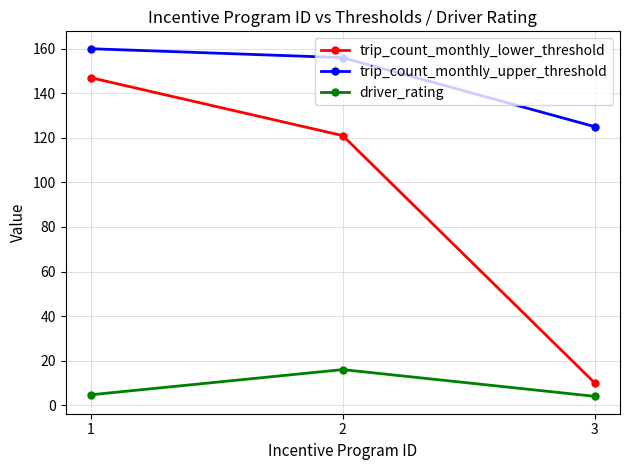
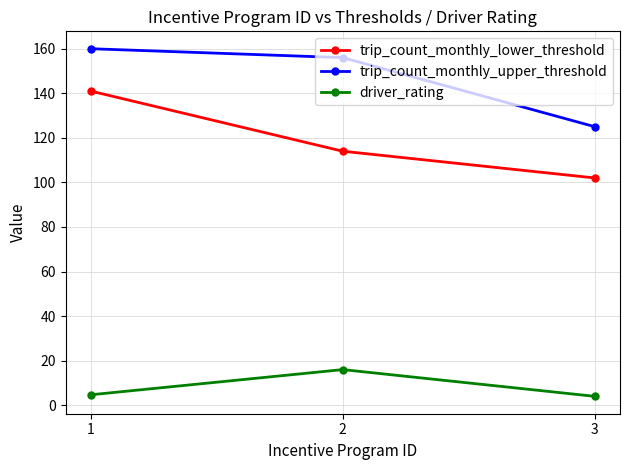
  {
    "trip_count_monthly_lower_threshold": {
-     "1": 147,
-     "2": 121,
-     "3": 10
+     "1": 141,
+     "2": 114,
+     "3": 102
    },
    "trip_count_monthly_upper_threshold": {
      "1": 160,
      "3": 125
    },
    "driver_rating": {
      "1": 5,
      "2": 16,
      "3": 4
    }
  }
